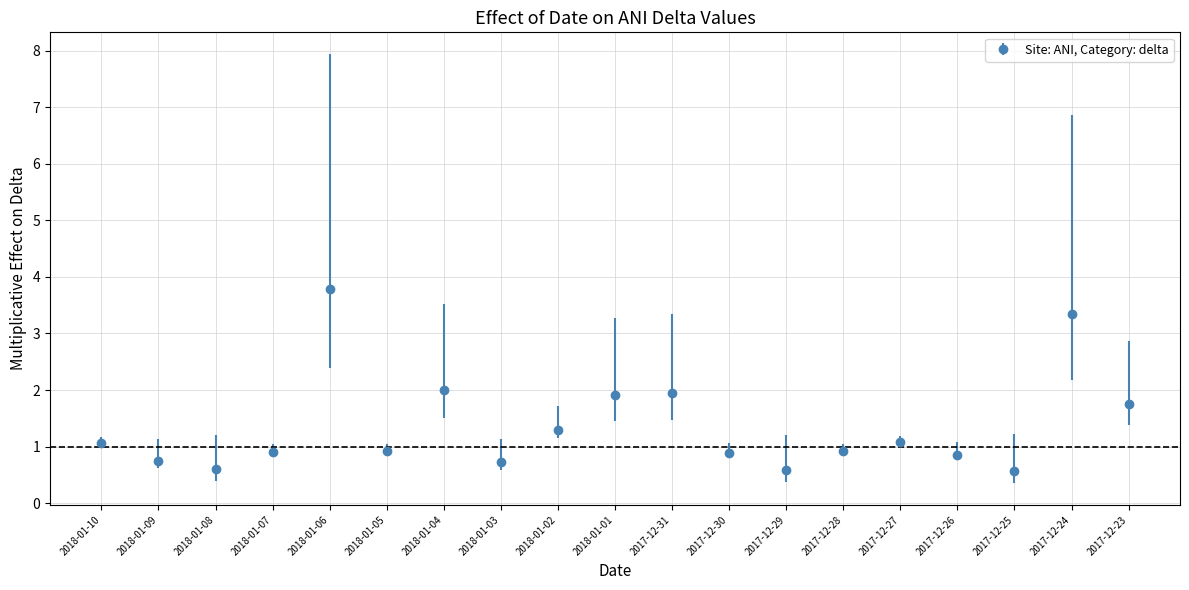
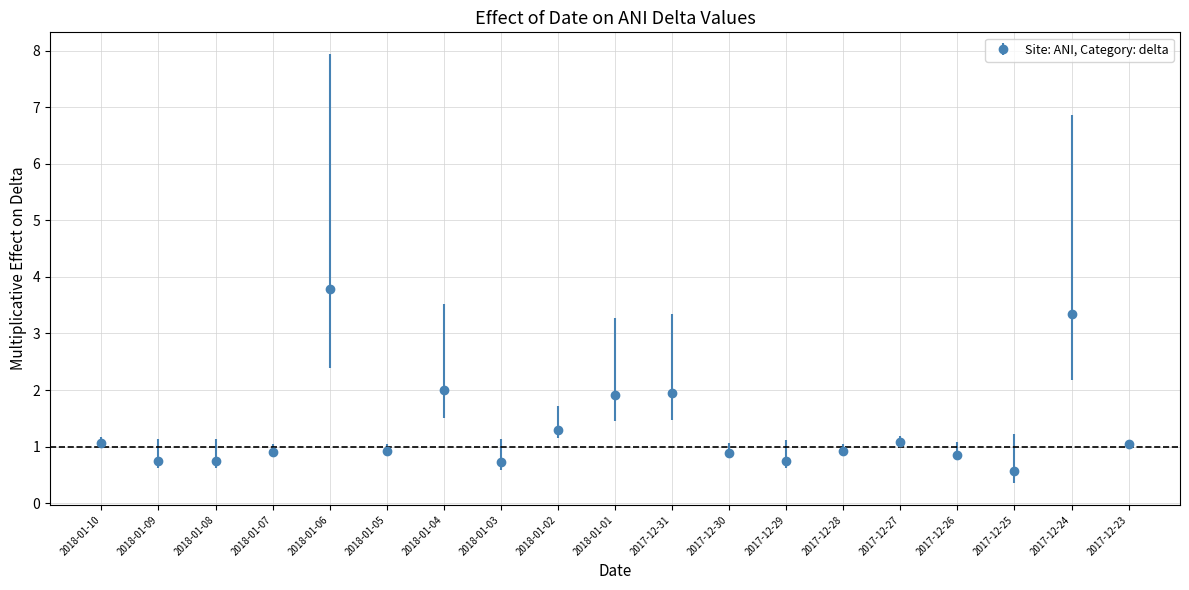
  {
    "2018-01-10": 1.1,
    "2018-01-09": 0.7,
-   "2018-01-08": 0.6,
+   "2018-01-08": 0.7,
    "2018-01-07": 0.9,
    "2018-01-06": 3.8,
    "2018-01-05": 0.9,
    "2018-01-04": 2.0,
    "2018-01-03": 0.7,
    "2018-01-02": 1.3,
    "2018-01-01": 1.9,
    "2017-12-31": 1.9,
    "2017-12-30": 0.9,
-   "2017-12-29": 0.6,
+   "2017-12-29": 0.8,
    "2017-12-28": 0.9,
    "2017-12-27": 1.1,
    "2017-12-26": 0.9,
    "2017-12-25": 0.6,
    "2017-12-24": 3.3,
-   "2017-12-23": 1.7
+   "2017-12-23": 1.0
  }
